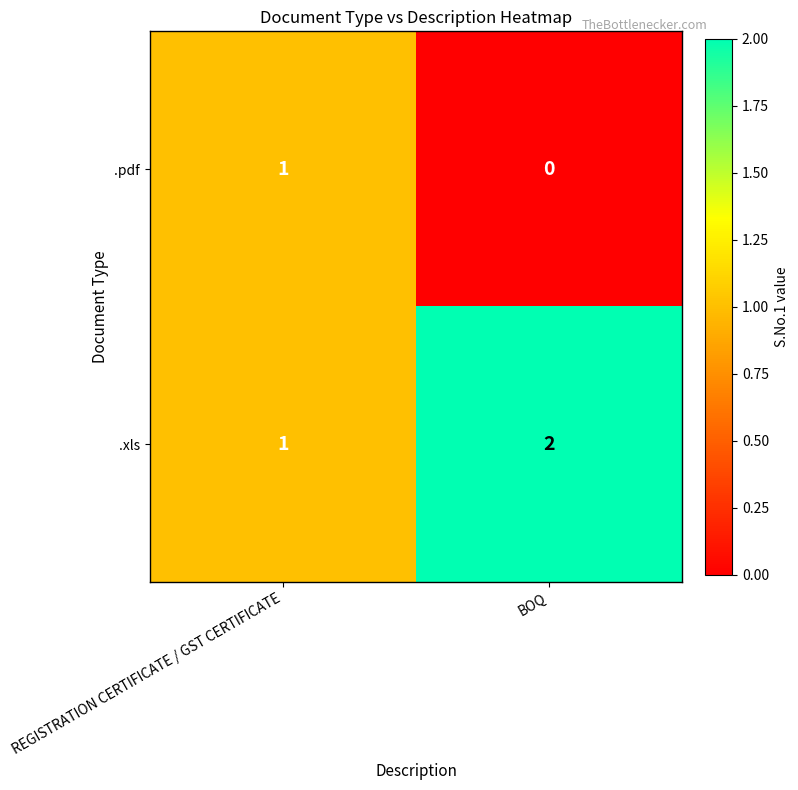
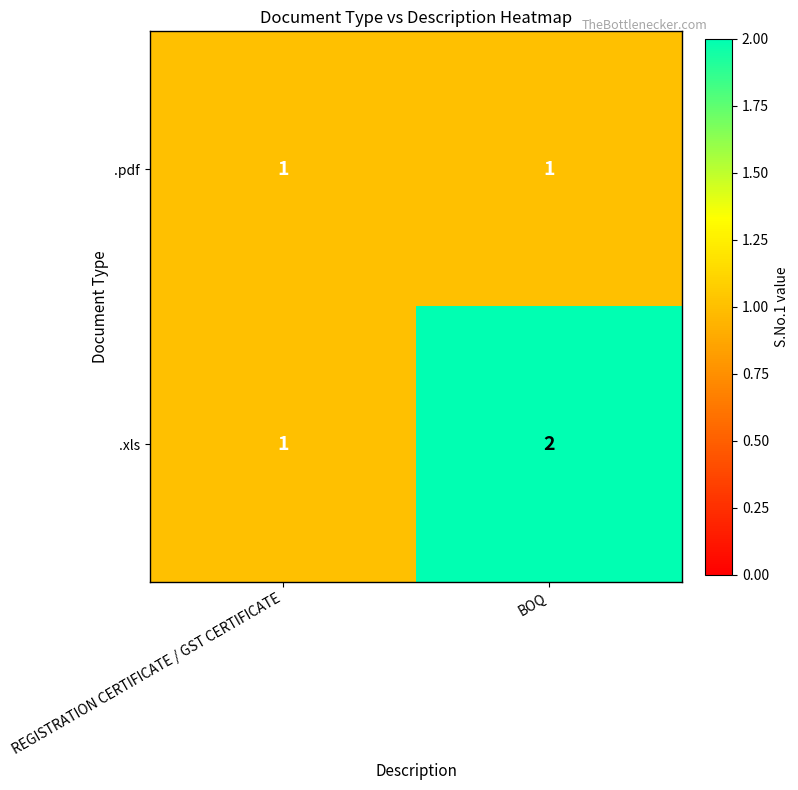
  {
    ".pdf": {
      "REGISTRATION CERTIFICATE / GST CERTIFICATE": 1,
-     "BOQ": 0
+     "BOQ": 1
    },
    ".xls": {
      "REGISTRATION CERTIFICATE / GST CERTIFICATE": 1,
      "BOQ": 2
    }
  }
